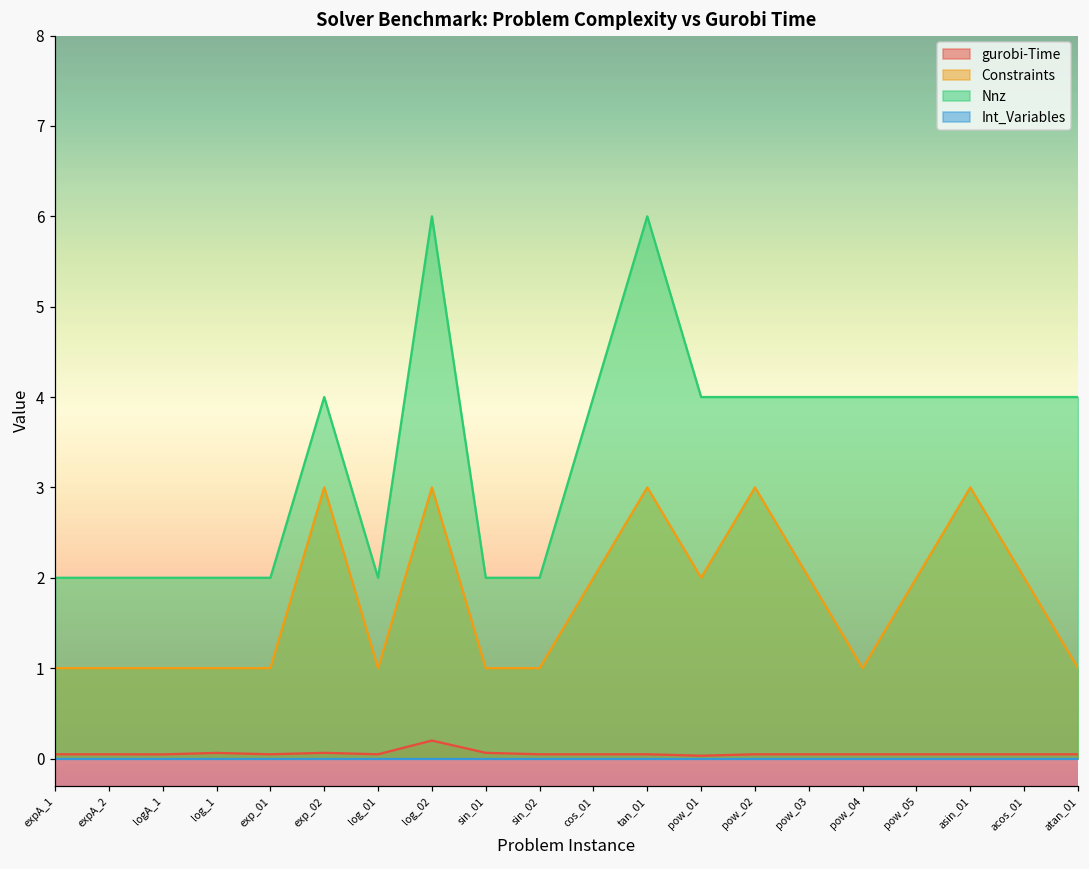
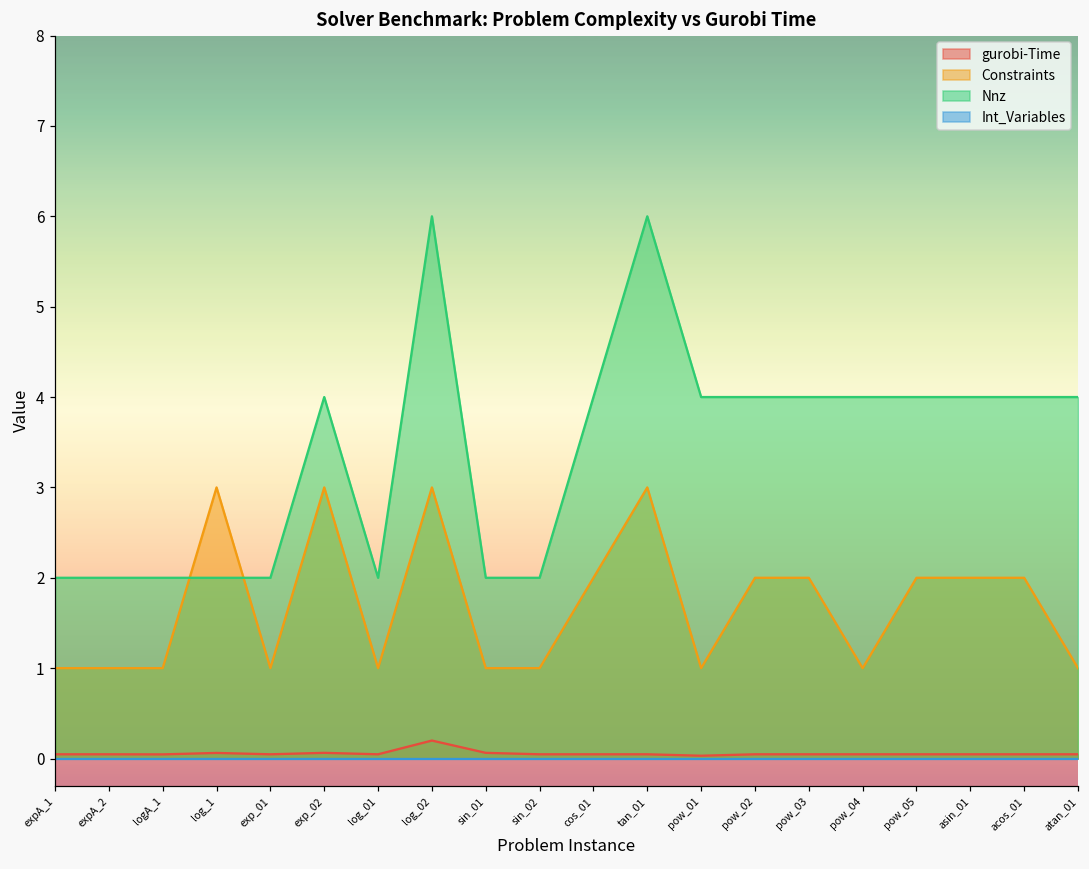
  {
    "gurobi-Time": {
      "expA_1": 0.0,
      "expA_2": 0.0,
      "logA_1": 0.0,
      "log_1": 0.1,
      "exp_01": 0.0,
      "exp_02": 0.1,
      "log_01": 0.0,
      "log_02": 0.2,
      "sin_01": 0.1,
      "sin_02": 0.0,
      "cos_01": 0.0,
      "tan_01": 0.0,
      "pow_01": 0.0,
      "pow_02": 0.0,
      "pow_03": 0.0,
      "pow_04": 0.0,
      "pow_05": 0.0,
      "asin_01": 0.0,
      "acos_01": 0.0,
      "atan_01": 0.0
    },
    "Constraints": {
      "expA_1": 1,
      "expA_2": 1,
      "logA_1": 1,
-     "log_1": 1,
+     "log_1": 3,
      "exp_01": 1,
      "exp_02": 3,
      "log_01": 1,
      "log_02": 3,
      "sin_01": 1,
      "sin_02": 1,
      "cos_01": 2,
      "tan_01": 3,
-     "pow_01": 2,
-     "pow_02": 3,
+     "pow_01": 1,
+     "pow_02": 2,
      "pow_03": 2,
      "pow_04": 1,
      "pow_05": 2,
-     "asin_01": 3,
+     "asin_01": 2,
      "acos_01": 2,
      "atan_01": 1
    },
    "Nnz": {
      "expA_1": 2,
      "expA_2": 2,
      "logA_1": 2,
      "log_1": 2,
      "exp_01": 2,
      "exp_02": 4,
      "log_01": 2,
      "log_02": 6,
      "sin_01": 2,
      "sin_02": 2,
      "cos_01": 4,
      "tan_01": 6,
      "pow_01": 4,
      "pow_02": 4,
      "pow_03": 4,
      "pow_04": 4,
      "pow_05": 4,
      "asin_01": 4,
      "acos_01": 4,
      "atan_01": 4
    },
    "Int_Variables": {
      "expA_1": 0,
      "expA_2": 0,
      "logA_1": 0,
      "log_1": 0,
      "exp_01": 0,
      "exp_02": 0,
      "log_01": 0,
      "log_02": 0,
      "sin_01": 0,
      "sin_02": 0,
      "cos_01": 0,
      "tan_01": 0,
      "pow_01": 0,
      "pow_02": 0,
      "pow_03": 0,
      "pow_04": 0,
      "pow_05": 0,
      "asin_01": 0,
      "acos_01": 0,
      "atan_01": 0
    }
  }
